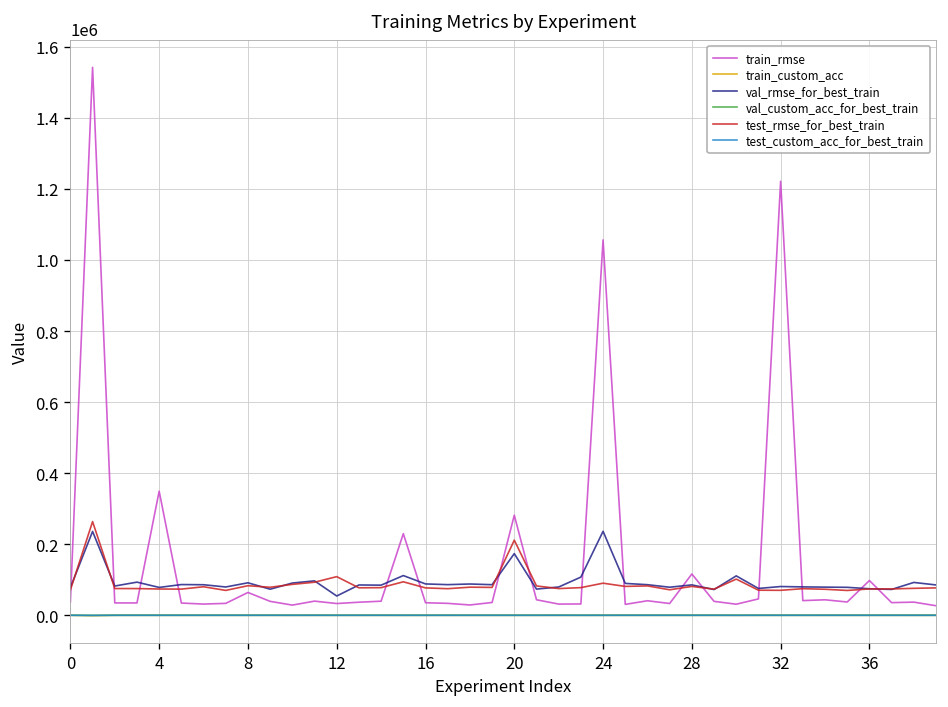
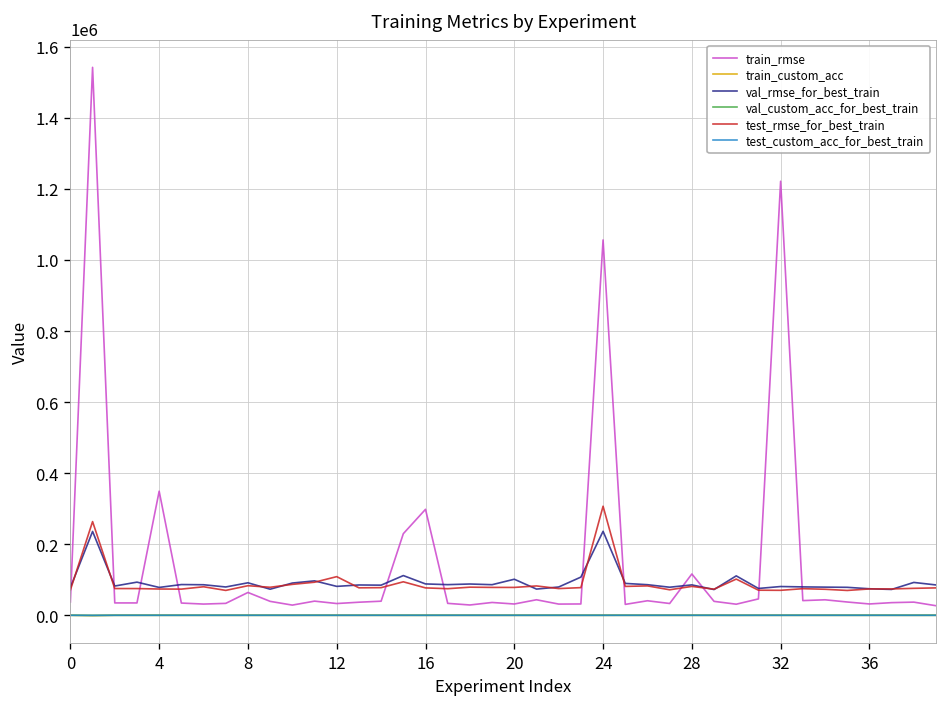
  {
    "train_rmse": {
      "0": 40000,
      "4": 350000,
      "8": 60000,
      "12": 30000,
-     "16": 40000,
-     "20": 280000,
+     "16": 300000,
+     "20": 30000,
      "24": 1060000,
      "28": 120000,
      "32": 1220000,
-     "36": 100000
+     "36": 30000
    },
    "test_custom_acc_for_best_train": {
      "0": 0,
      "4": 0,
      "8": 0,
      "12": 0,
      "16": 0,
      "20": 0,
      "24": 0,
      "28": 0,
      "32": 0,
      "36": 0
    },
    "val_rmse_for_best_train": {
-     "12": 50000,
+     "12": 80000,
      "16": 90000,
-     "20": 170000,
+     "20": 100000,
      "24": 240000,
      "32": 80000
    },
    "test_rmse_for_best_train": {
      "12": 110000,
      "16": 80000,
-     "20": 210000,
-     "24": 90000,
+     "20": 80000,
+     "24": 310000,
      "32": 70000
    }
  }
